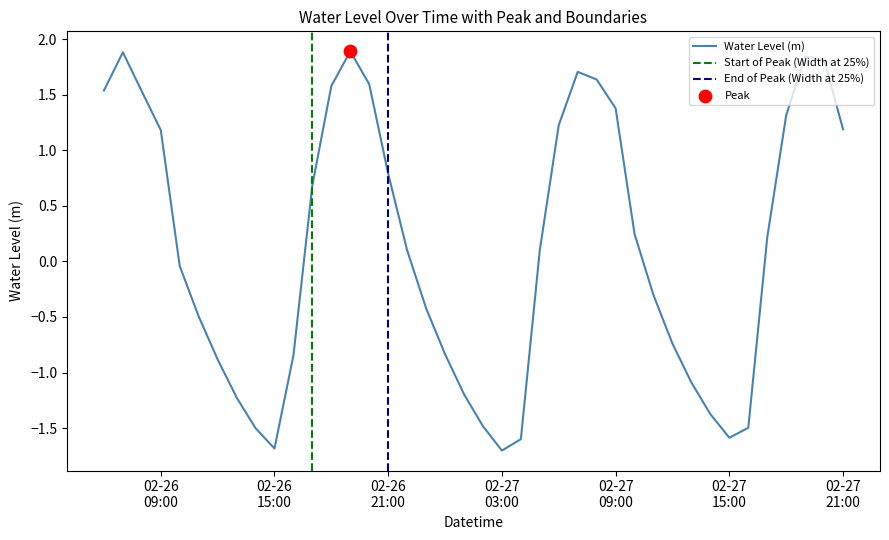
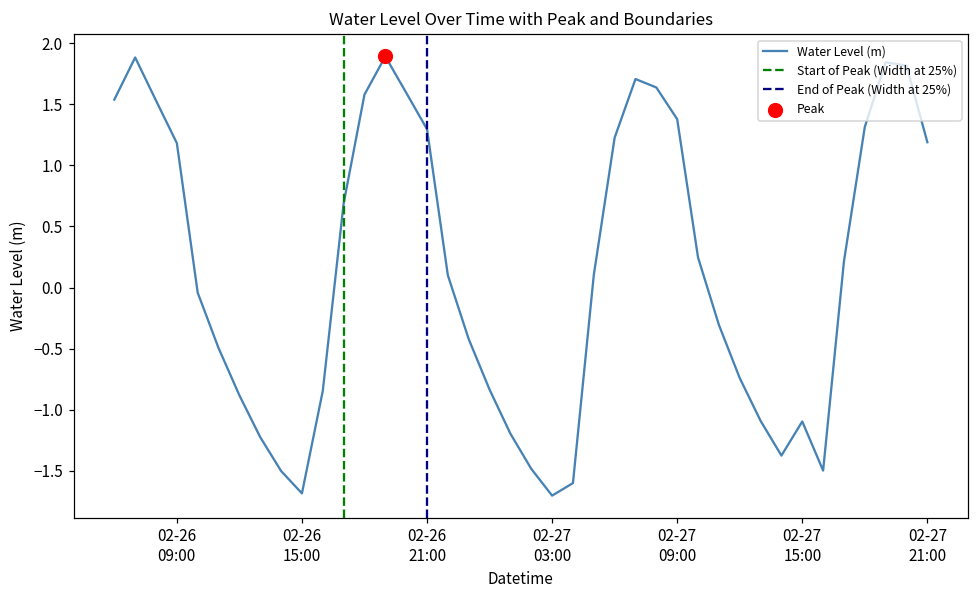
  {
    "Water Level (m)": {
      "02-26 09:00": 1.18,
      "02-26 15:00": -1.68,
-     "02-26 21:00": 0.79,
+     "02-26 21:00": 1.30,
      "02-27 03:00": -1.70,
      "02-27 09:00": 1.38,
-     "02-27 15:00": -1.59,
+     "02-27 15:00": -1.10,
      "02-27 21:00": 1.19
    }
  }
